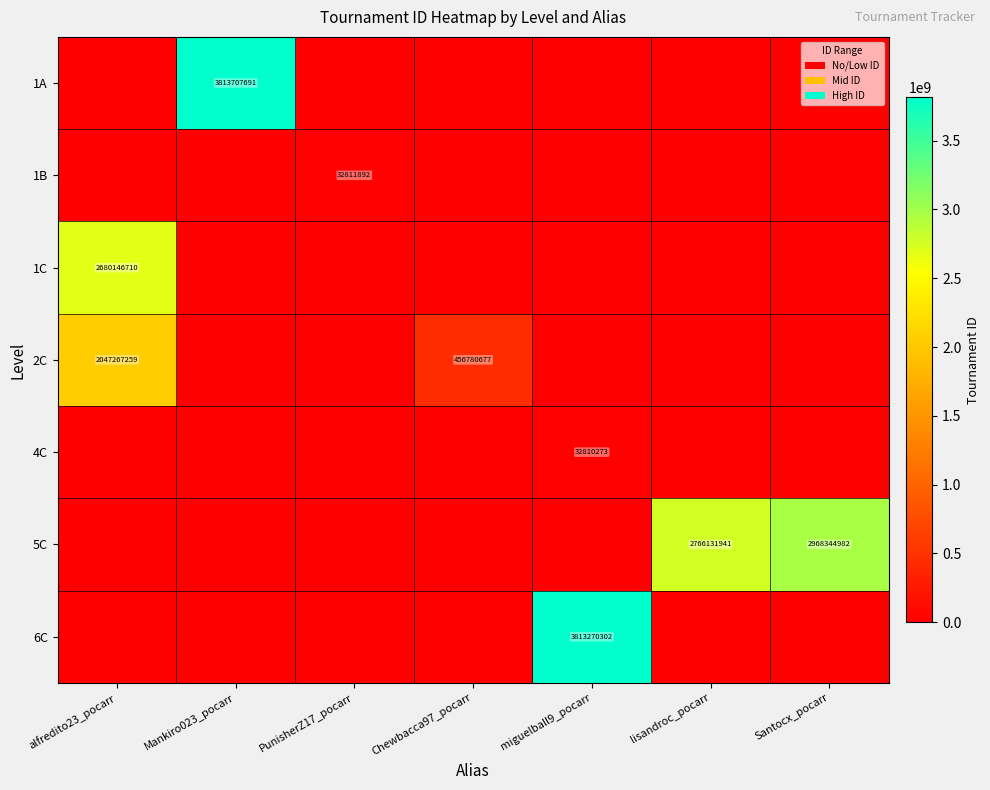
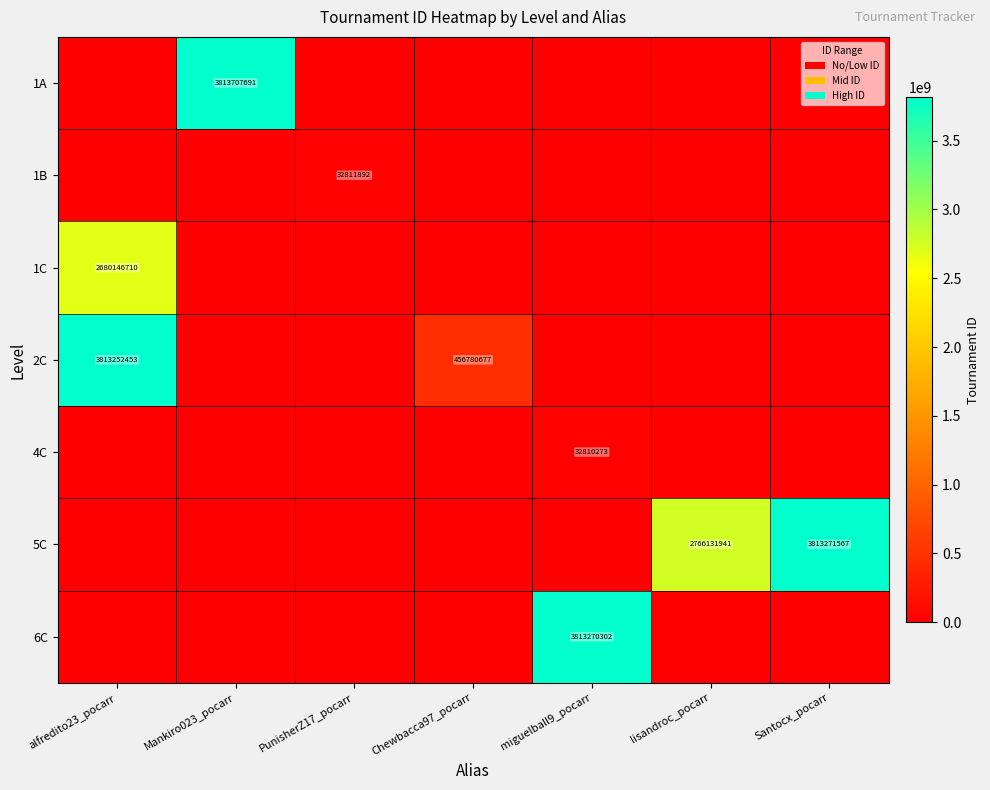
  {
    "2C": {
-     "alfredito23_pocarr": 2047267259
+     "alfredito23_pocarr": 3813252453
    },
    "5C": {
-     "Santocx_pocarr": 2968344982
+     "Santocx_pocarr": 3813271567
    }
  }
